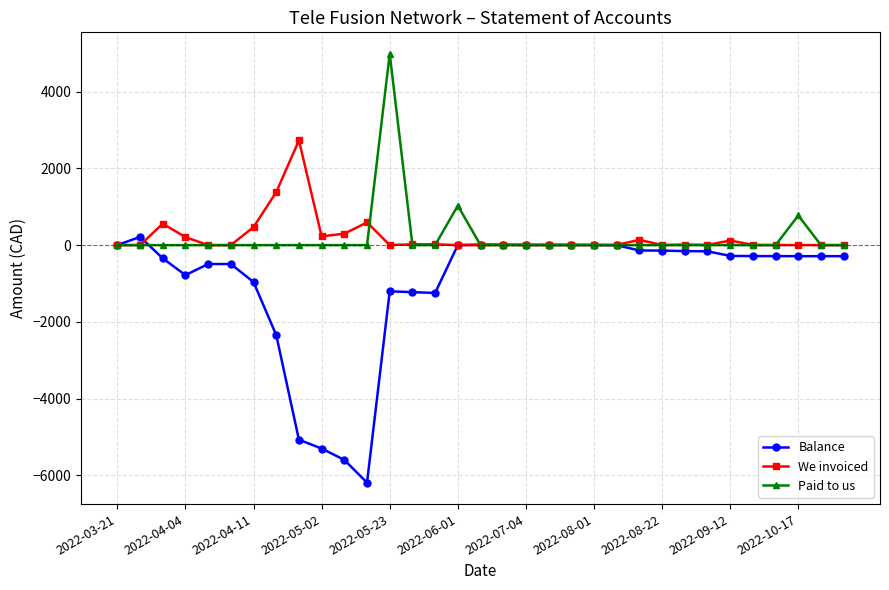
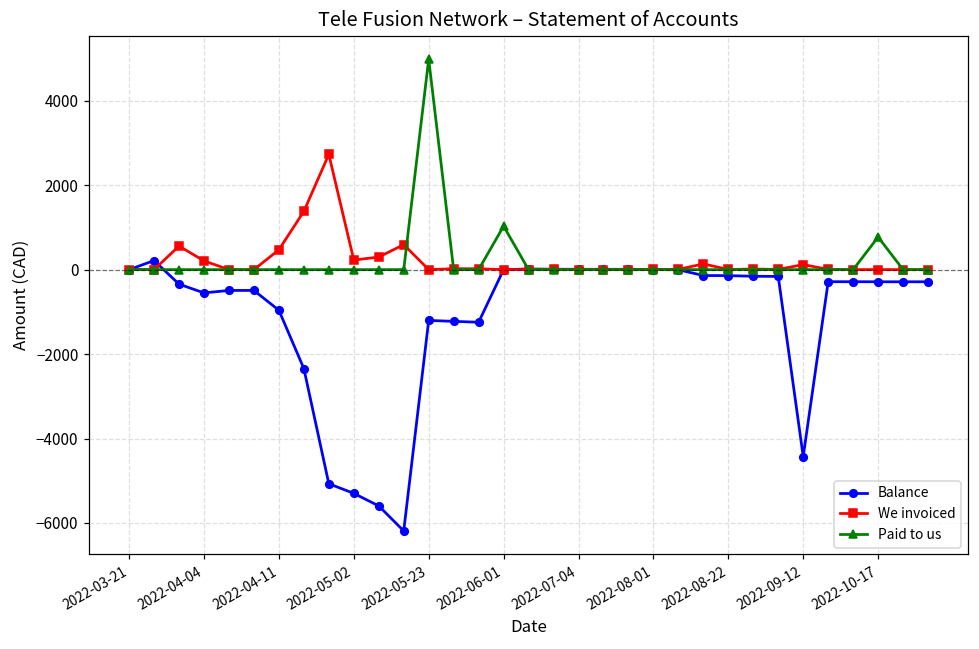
  {
    "Balance": {
-     "2022-04-04": -800,
+     "2022-04-04": -600,
      "2022-05-02": -5300,
      "2022-08-22": -100,
-     "2022-09-12": -300,
+     "2022-09-12": -4400,
      "2022-10-17": -300
    },
    "We invoiced": {
      "2022-04-04": 200,
      "2022-05-02": 200,
      "2022-09-12": 100,
      "2022-10-17": 0
    },
    "Paid to us": {
      "2022-04-04": 0,
      "2022-05-02": 0,
      "2022-06-01": 1000,
      "2022-09-12": 0,
      "2022-10-17": 800
    }
  }
